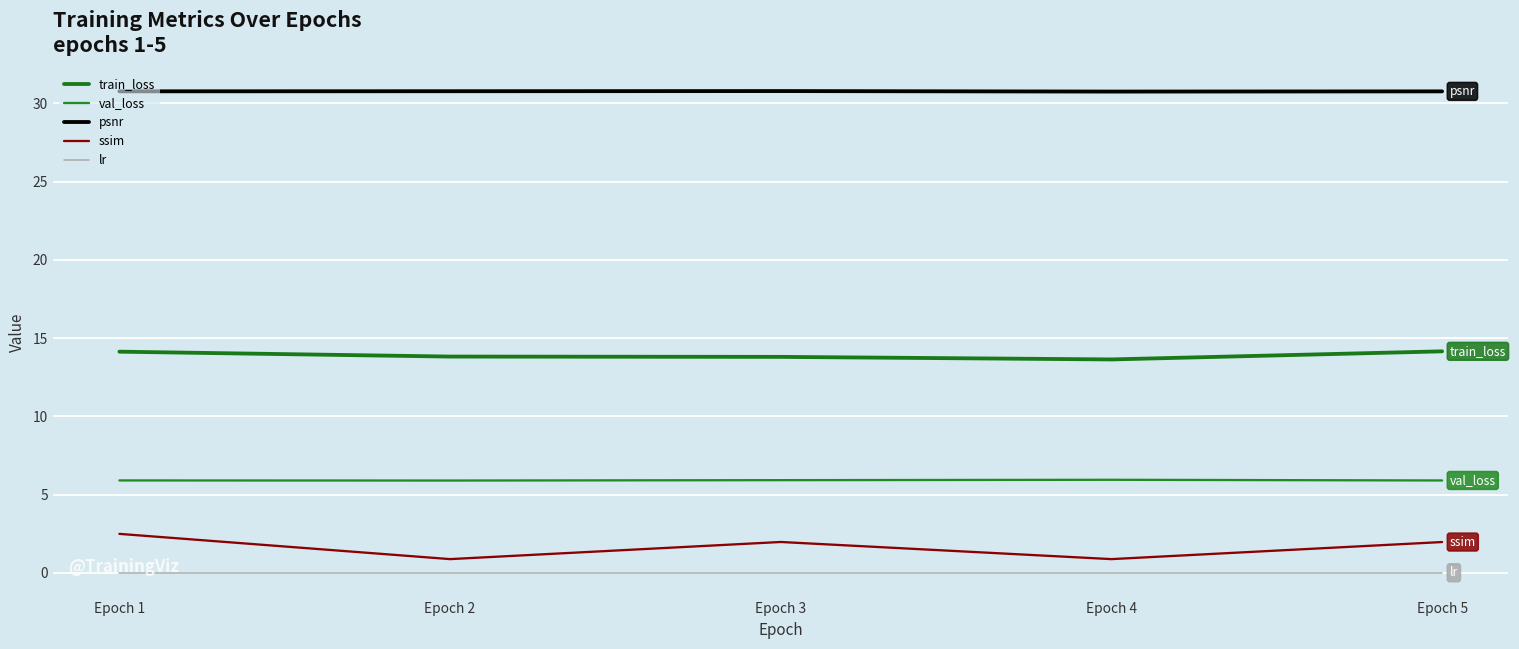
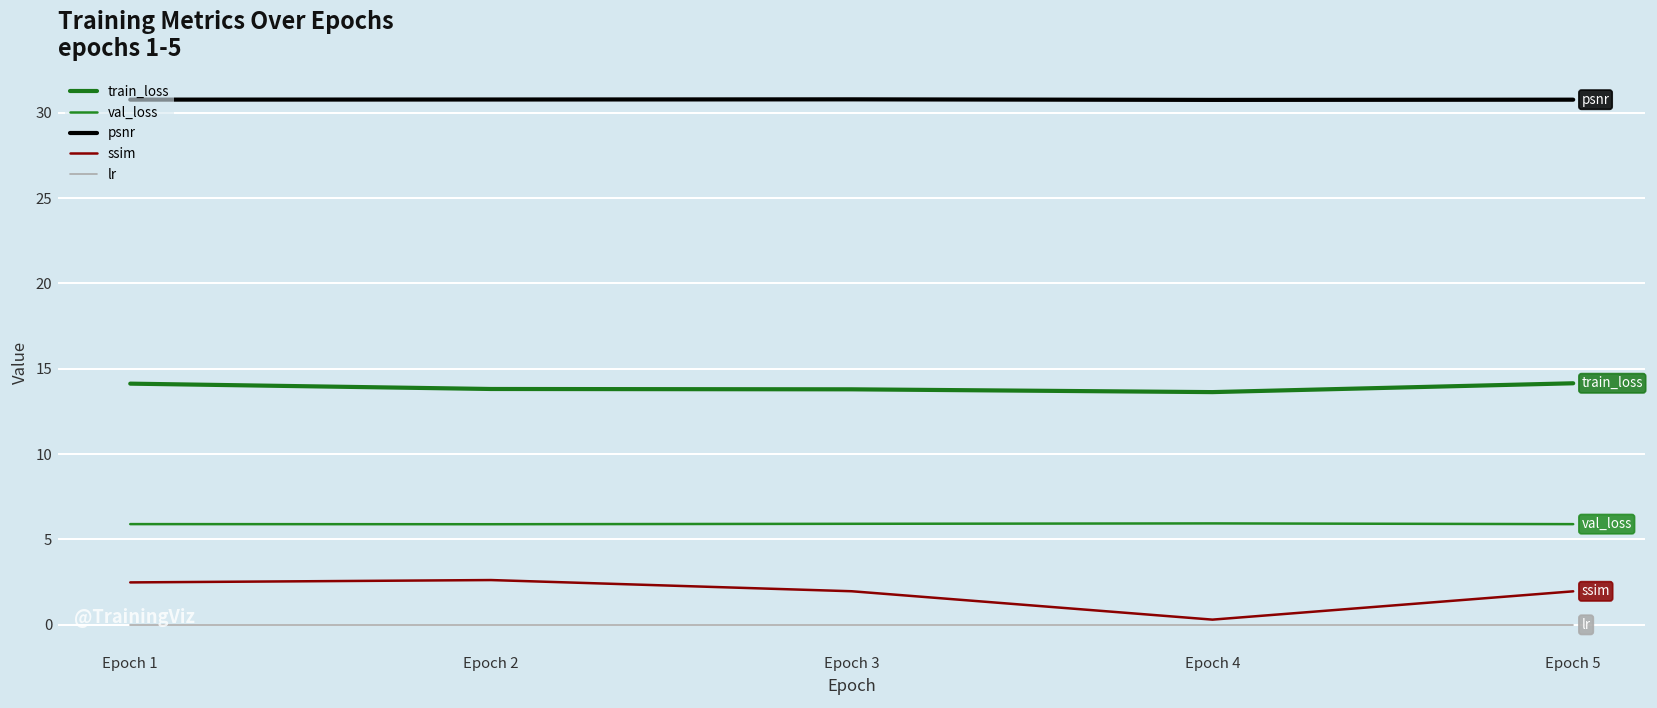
  {
    "psnr": {
      "Epoch 2": 30.8,
      "Epoch 3": 30.8,
      "Epoch 4": 30.7,
      "Epoch 5": 30.8
    },
    "ssim": {
      "Epoch 1": 2.5,
-     "Epoch 2": 0.9,
+     "Epoch 2": 2.6,
      "Epoch 3": 2.0,
-     "Epoch 4": 0.9,
+     "Epoch 4": 0.3,
      "Epoch 5": 2.0
    },
    "lr": {
      "Epoch 1": 0.0,
      "Epoch 2": 0.0,
      "Epoch 3": 0.0,
      "Epoch 4": 0.0,
      "Epoch 5": 0.0
    }
  }
